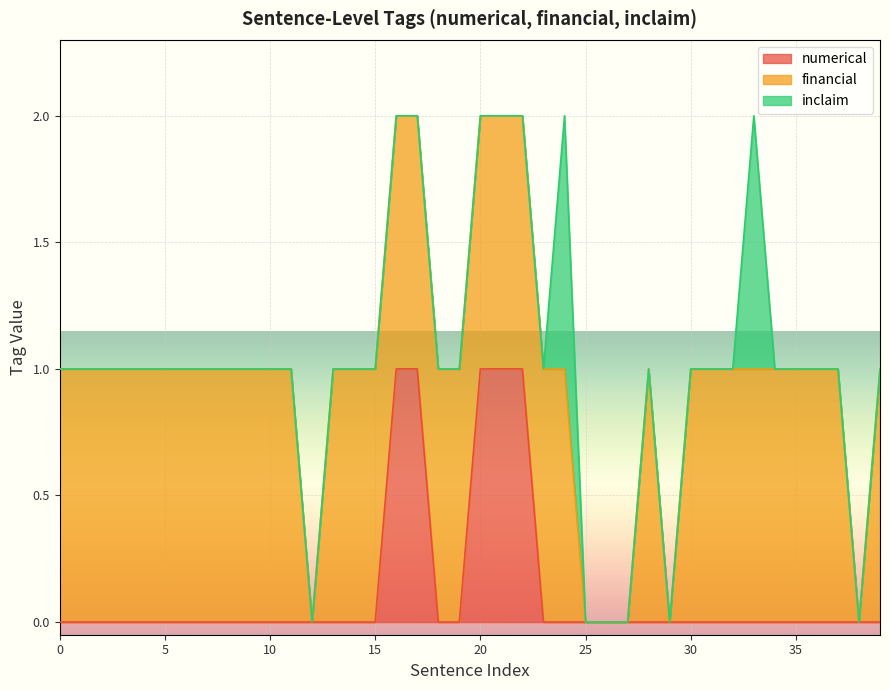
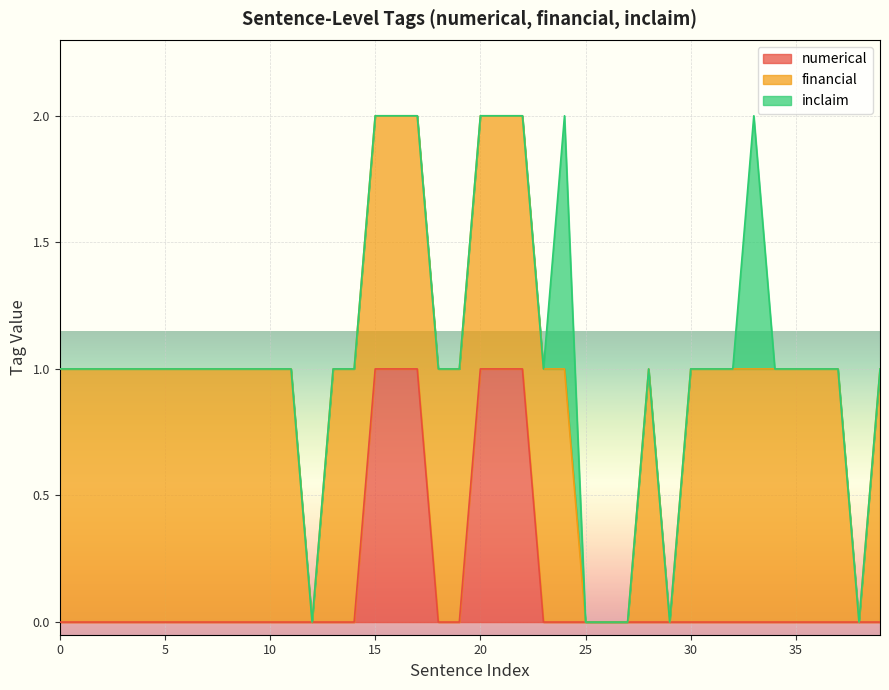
  {
    "numerical": {
      "0": 0,
      "5": 0,
      "10": 0,
-     "15": 0,
+     "15": 1,
      "20": 1,
      "30": 0,
      "35": 0
    }
  }
